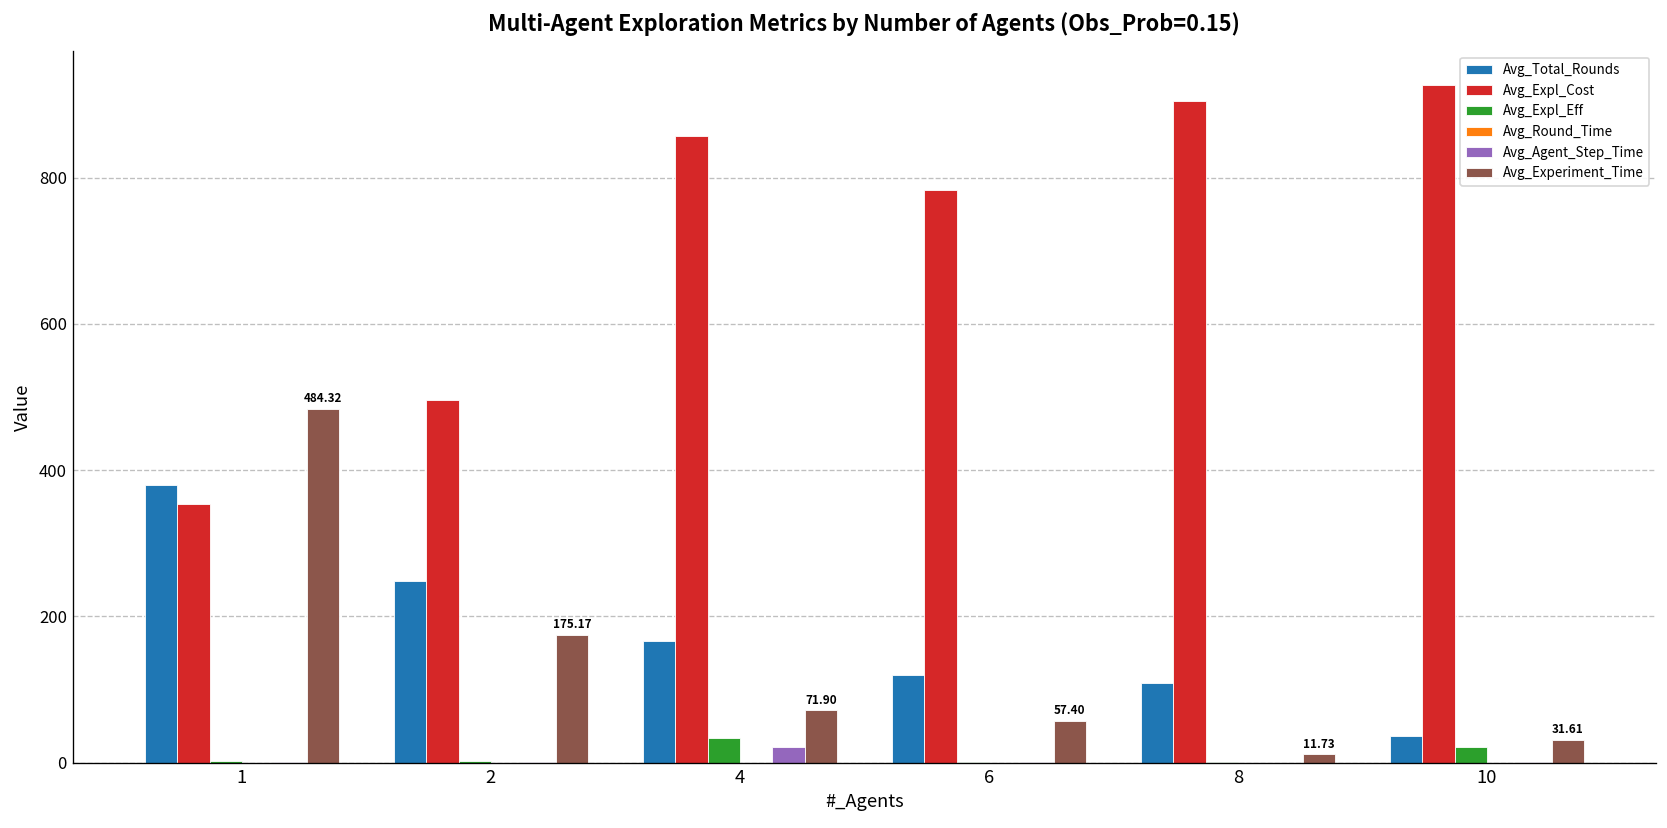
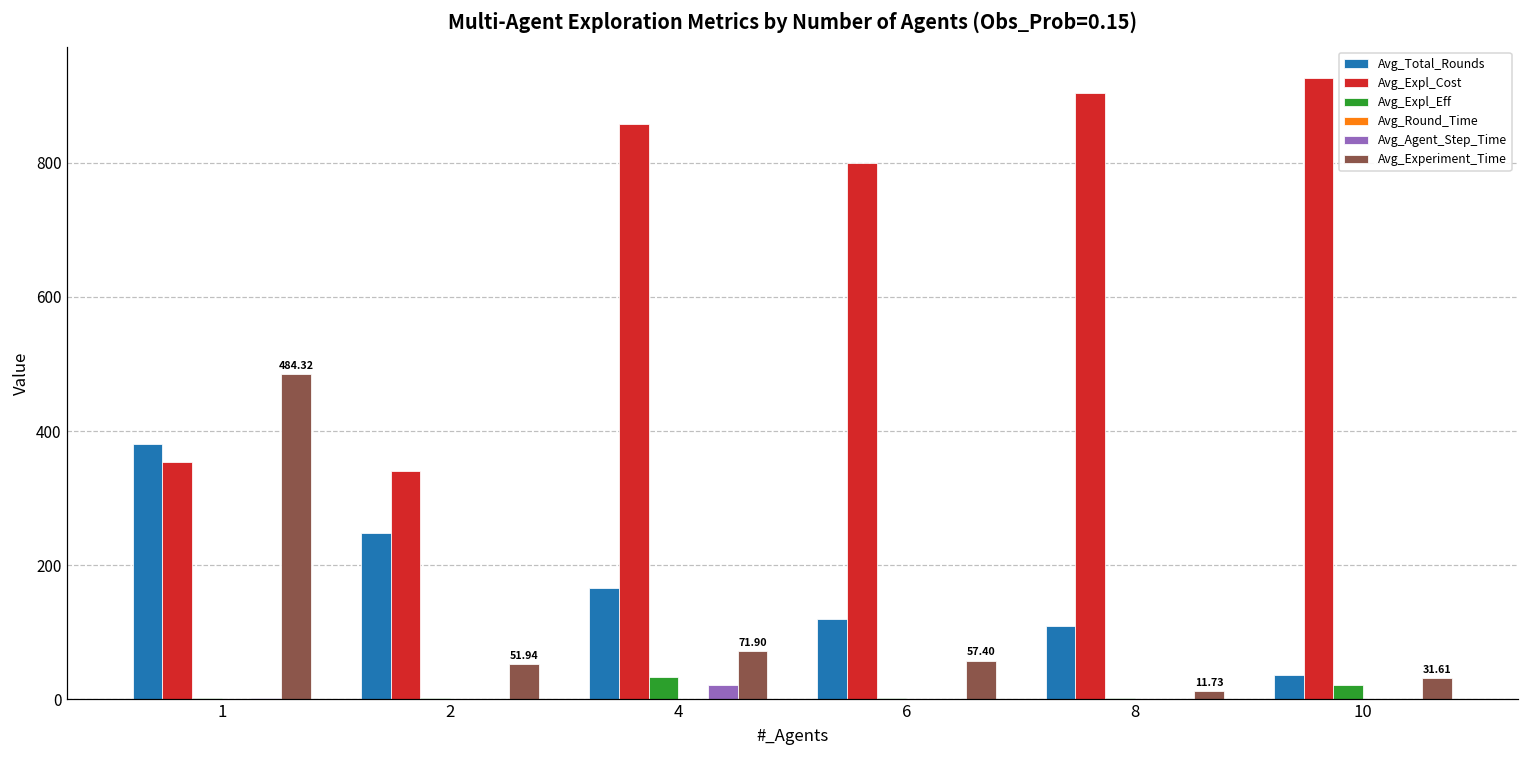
  {
    "Avg_Total_Rounds": {
      "1": 380,
      "2": 250,
      "4": 170,
      "6": 120,
      "8": 110,
      "10": 40
    },
    "Avg_Expl_Cost": {
      "1": 350,
-     "2": 500,
+     "2": 340,
      "4": 860,
-     "6": 780,
+     "6": 800,
      "8": 900,
      "10": 930
    },
    "Avg_Expl_Eff": {
      "4": 30,
      "10": 20
    },
    "Avg_Agent_Step_Time": {
      "4": 20
    },
    "Avg_Experiment_Time": {
      "1": 484.32,
-     "2": 175.17,
+     "2": 51.94,
      "4": 71.90,
      "6": 57.40,
      "8": 11.73,
      "10": 31.61
    }
  }
